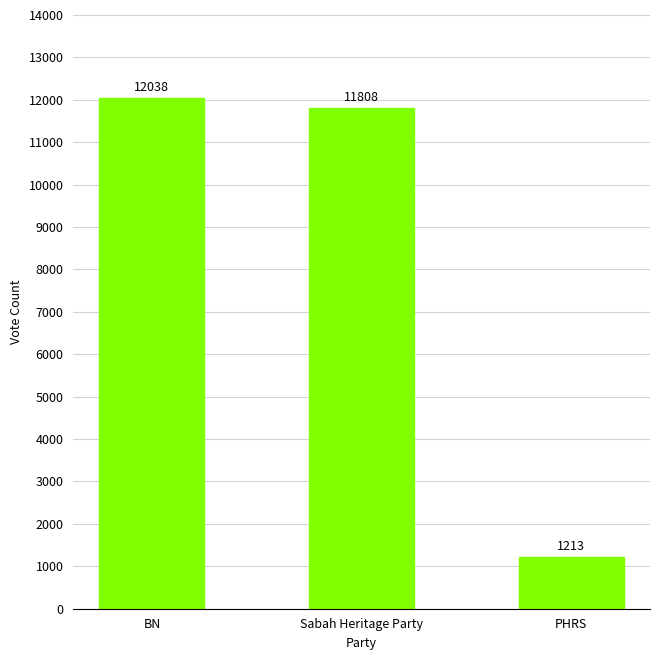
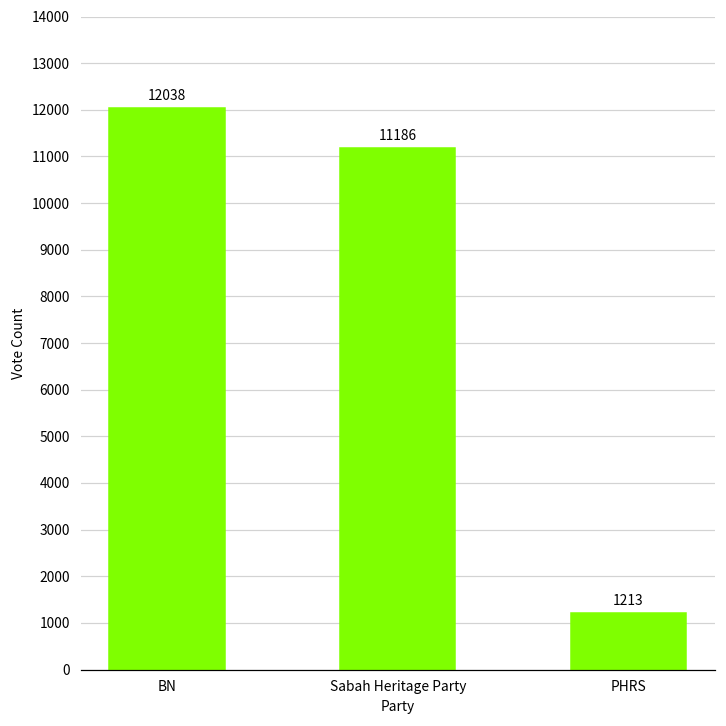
  {
    "BN": 12038,
-   "Sabah Heritage Party": 11808,
+   "Sabah Heritage Party": 11186,
    "PHRS": 1213
  }
